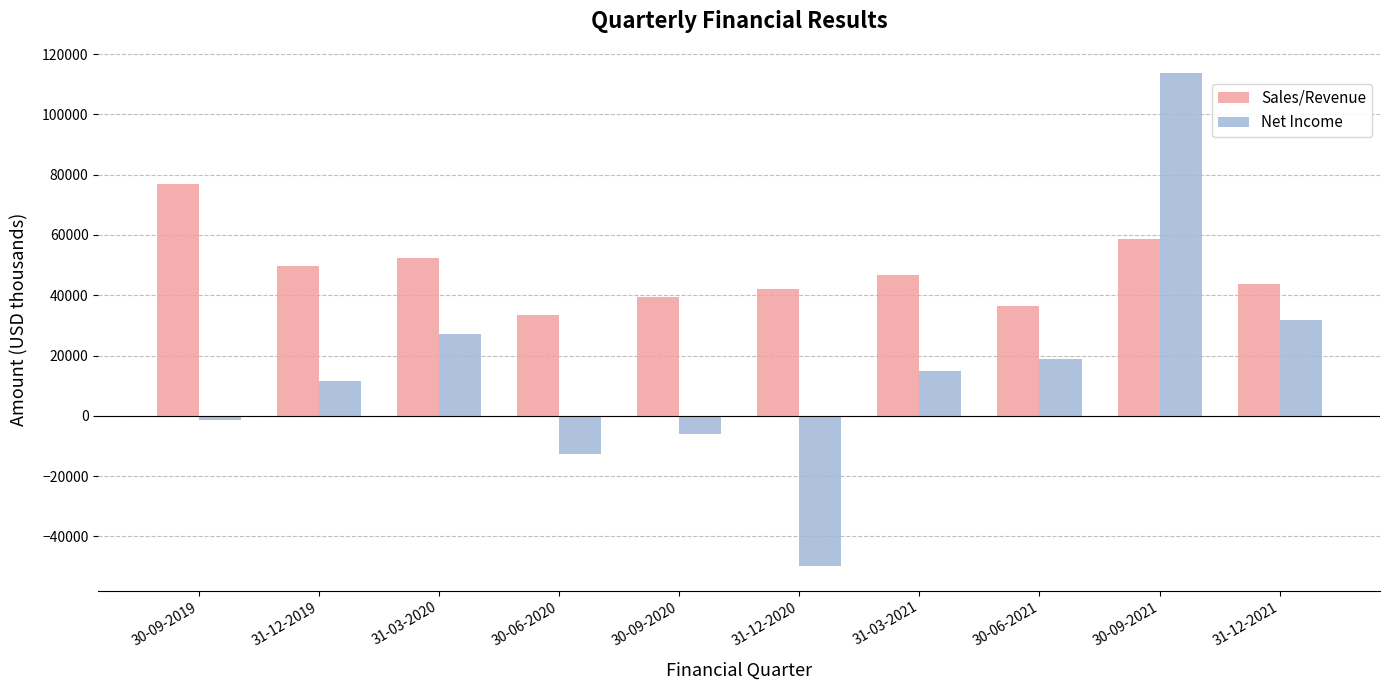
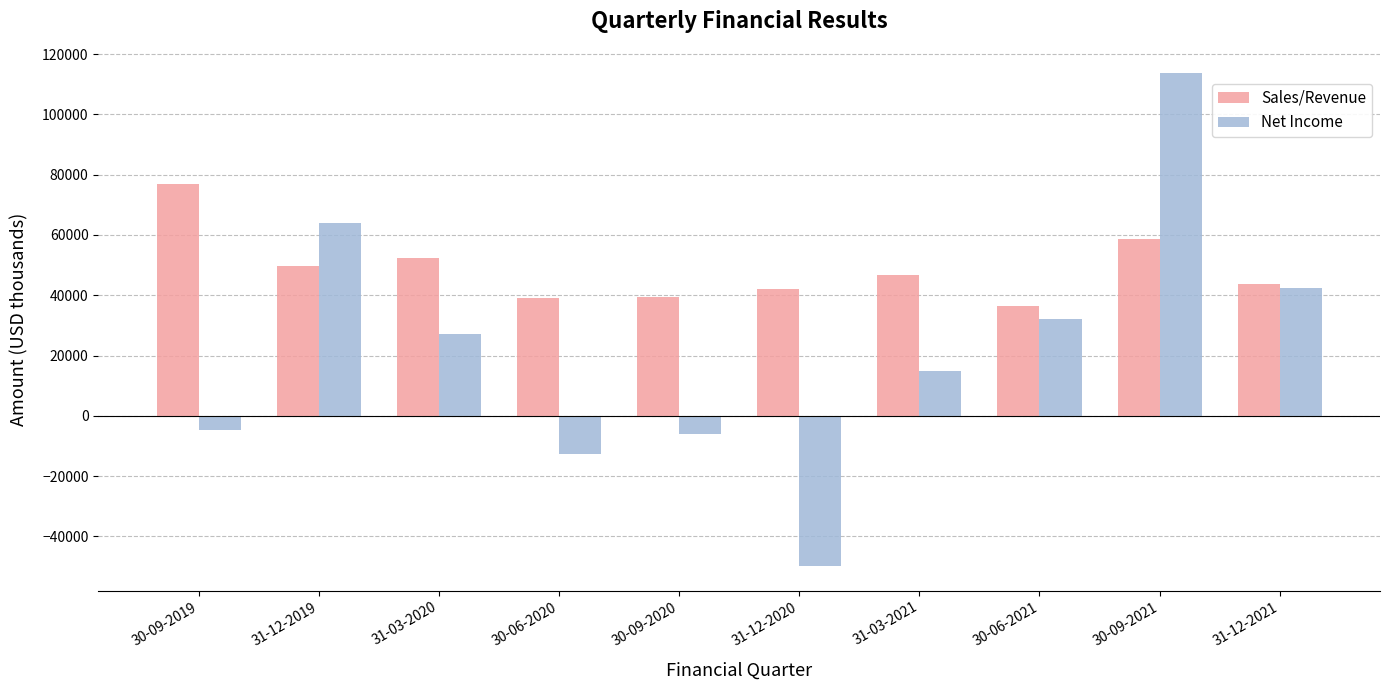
  {
    "Sales/Revenue": {
      "30-09-2019": 77000,
      "31-12-2019": 50000,
      "31-03-2020": 52000,
-     "30-06-2020": 34000,
+     "30-06-2020": 39000,
      "30-09-2020": 39000,
      "31-12-2020": 42000,
      "31-03-2021": 47000,
      "30-06-2021": 36000,
      "30-09-2021": 59000,
      "31-12-2021": 44000
    },
    "Net Income": {
-     "30-09-2019": -1000,
-     "31-12-2019": 12000,
+     "30-09-2019": -5000,
+     "31-12-2019": 64000,
      "31-03-2020": 27000,
      "30-06-2020": -13000,
      "30-09-2020": -6000,
      "31-12-2020": -50000,
      "31-03-2021": 15000,
-     "30-06-2021": 19000,
+     "30-06-2021": 32000,
      "30-09-2021": 114000,
-     "31-12-2021": 32000
+     "31-12-2021": 42000
    }
  }
